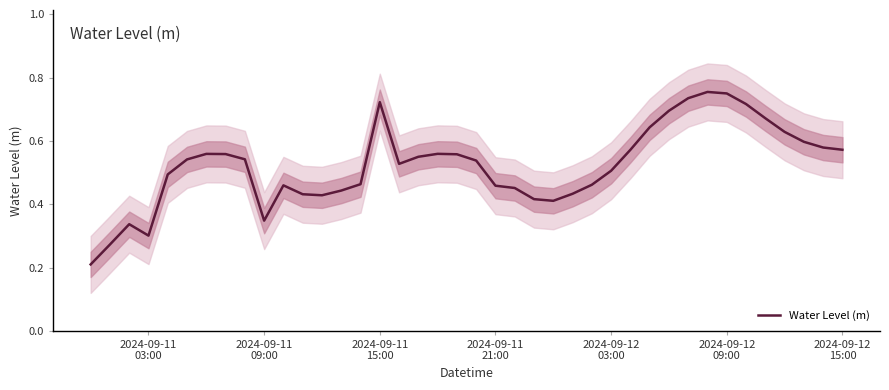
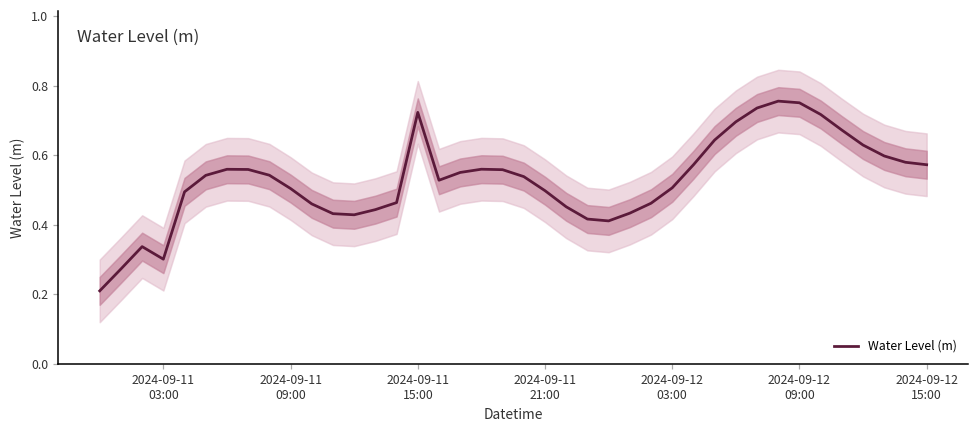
  {
    "Water Level (m)": {
      "2024-09-11 03:00": 0.30,
-     "2024-09-11 09:00": 0.35,
+     "2024-09-11 09:00": 0.50,
      "2024-09-11 15:00": 0.72,
-     "2024-09-11 21:00": 0.46,
+     "2024-09-11 21:00": 0.50,
      "2024-09-12 03:00": 0.51,
      "2024-09-12 09:00": 0.75,
      "2024-09-12 15:00": 0.57
    }
  }
